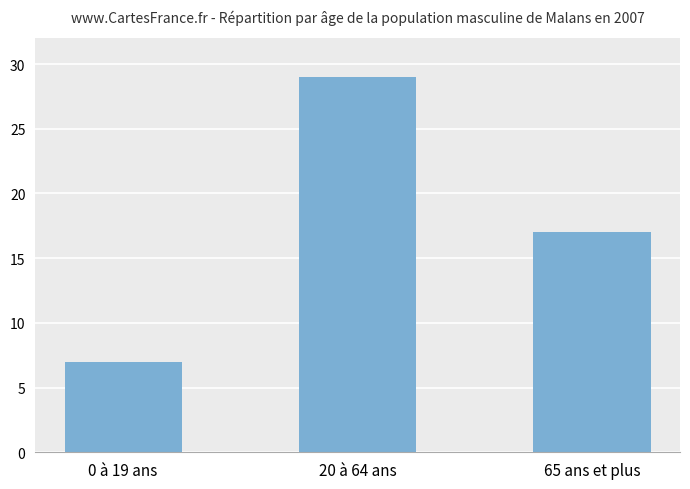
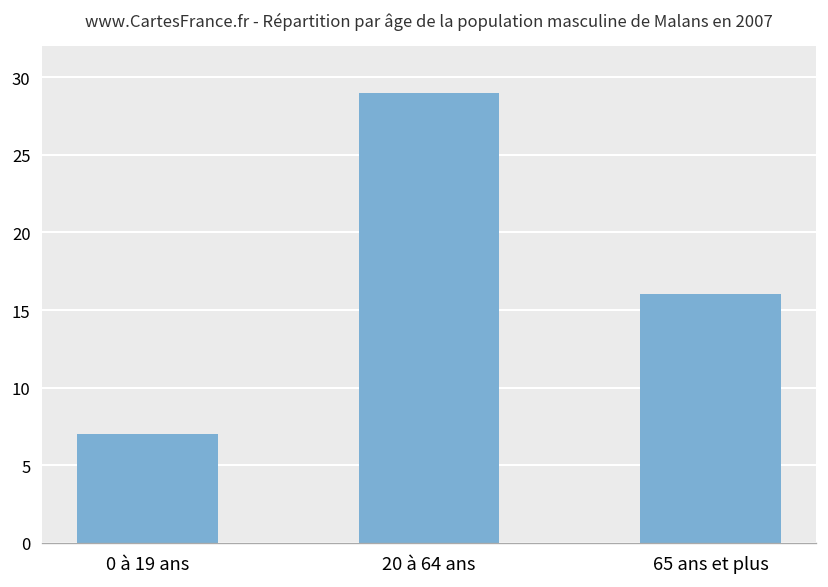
  {
    "0 à 19 ans": 7,
    "20 à 64 ans": 29,
-   "65 ans et plus": 17
+   "65 ans et plus": 16
  }
